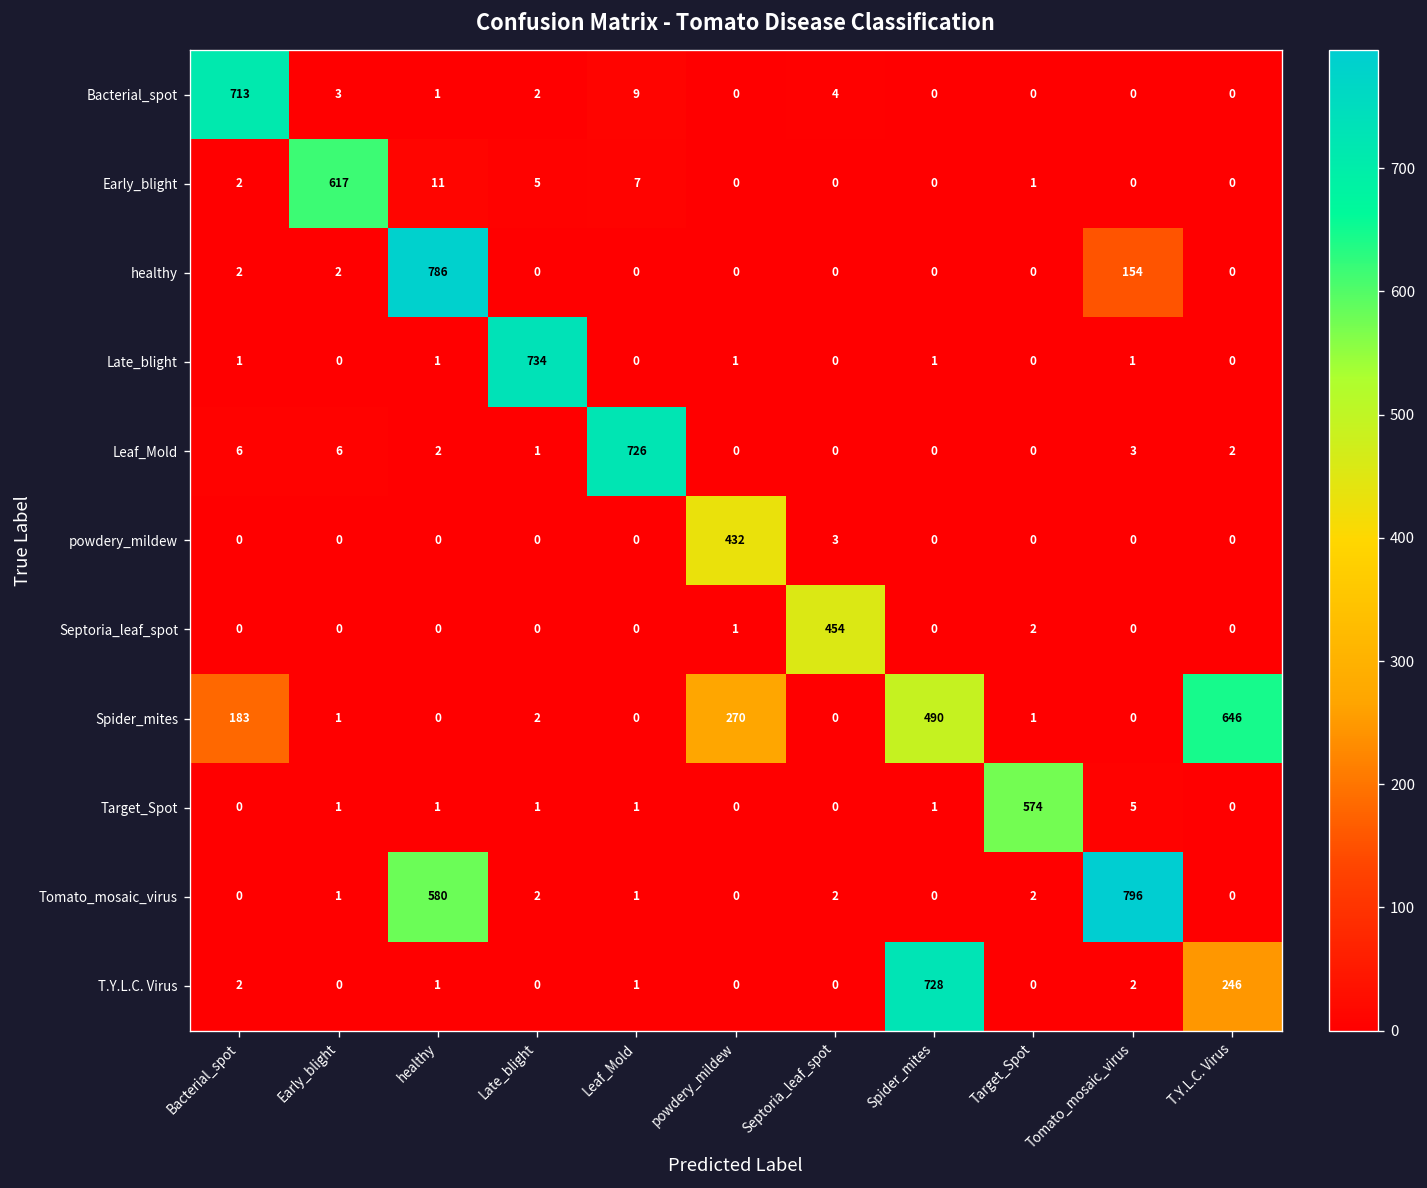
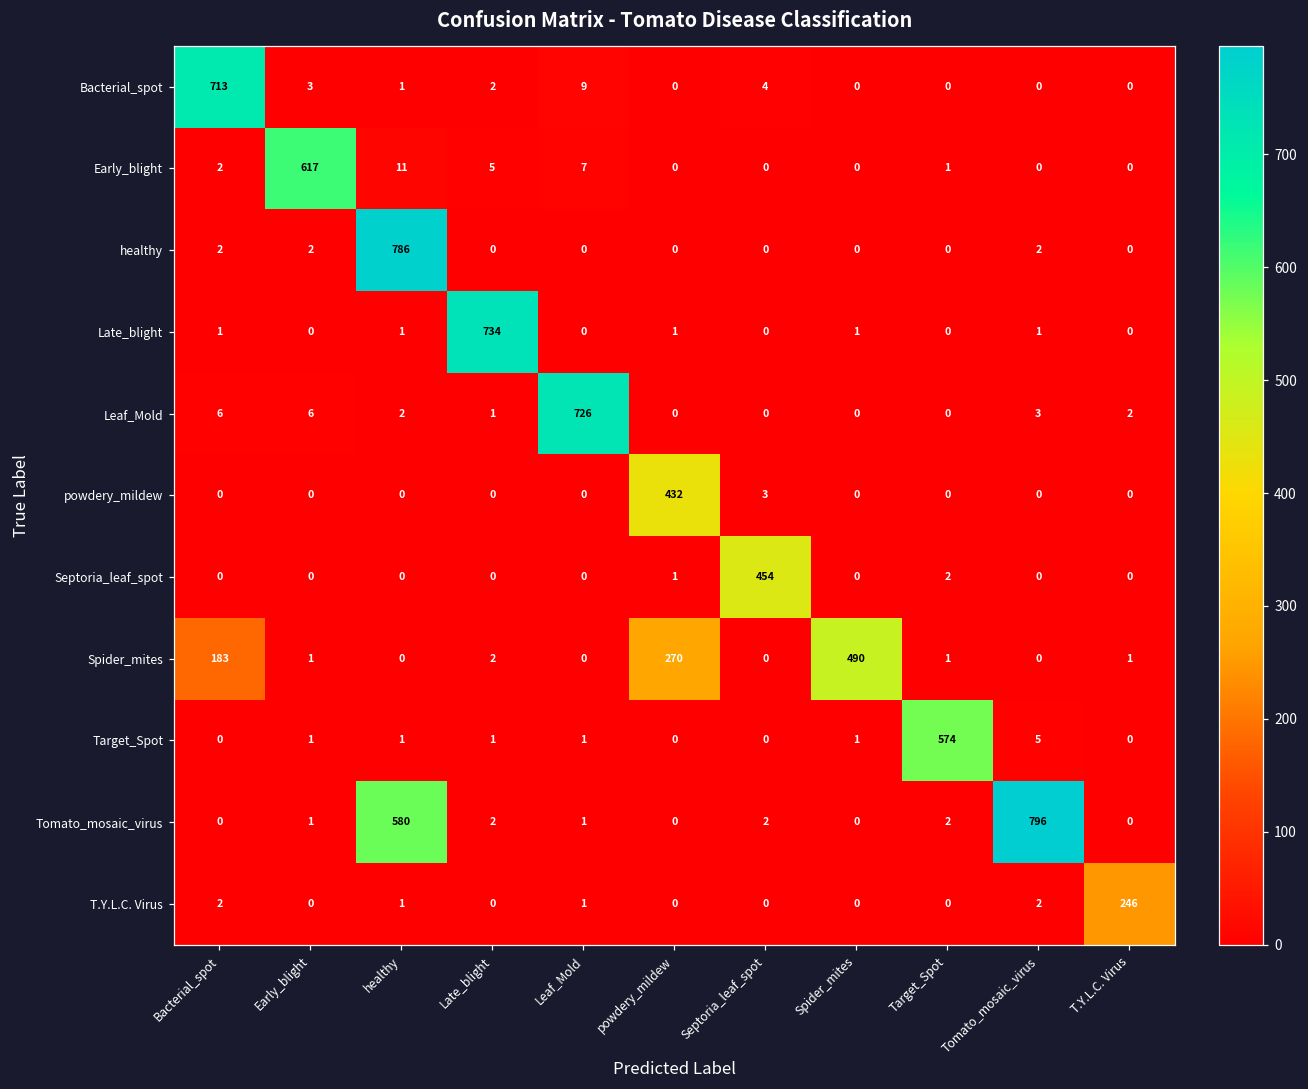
  {
    "Bacterial_spot": {
      "Bacterial_spot": 713,
      "Early_blight": 3,
      "healthy": 1,
      "Late_blight": 2,
      "Leaf_Mold": 9,
      "powdery_mildew": 0,
      "Septoria_leaf_spot": 4,
      "Spider_mites": 0,
      "Target_Spot": 0,
      "Tomato_mosaic_virus": 0,
      "T.Y.L.C. Virus": 0
    },
    "Early_blight": {
      "Bacterial_spot": 2,
      "Early_blight": 617,
      "healthy": 11,
      "Late_blight": 5,
      "Leaf_Mold": 7,
      "powdery_mildew": 0,
      "Septoria_leaf_spot": 0,
      "Spider_mites": 0,
      "Target_Spot": 1,
      "Tomato_mosaic_virus": 0,
      "T.Y.L.C. Virus": 0
    },
    "healthy": {
      "Bacterial_spot": 2,
      "Early_blight": 2,
      "healthy": 786,
      "Late_blight": 0,
      "Leaf_Mold": 0,
      "powdery_mildew": 0,
      "Septoria_leaf_spot": 0,
      "Spider_mites": 0,
      "Target_Spot": 0,
-     "Tomato_mosaic_virus": 154,
+     "Tomato_mosaic_virus": 2,
      "T.Y.L.C. Virus": 0
    },
    "Late_blight": {
      "Bacterial_spot": 1,
      "Early_blight": 0,
      "healthy": 1,
      "Late_blight": 734,
      "Leaf_Mold": 0,
      "powdery_mildew": 1,
      "Septoria_leaf_spot": 0,
      "Spider_mites": 1,
      "Target_Spot": 0,
      "Tomato_mosaic_virus": 1,
      "T.Y.L.C. Virus": 0
    },
    "Leaf_Mold": {
      "Bacterial_spot": 6,
      "Early_blight": 6,
      "healthy": 2,
      "Late_blight": 1,
      "Leaf_Mold": 726,
      "powdery_mildew": 0,
      "Septoria_leaf_spot": 0,
      "Spider_mites": 0,
      "Target_Spot": 0,
      "Tomato_mosaic_virus": 3,
      "T.Y.L.C. Virus": 2
    },
    "powdery_mildew": {
      "Bacterial_spot": 0,
      "Early_blight": 0,
      "healthy": 0,
      "Late_blight": 0,
      "Leaf_Mold": 0,
      "powdery_mildew": 432,
      "Septoria_leaf_spot": 3,
      "Spider_mites": 0,
      "Target_Spot": 0,
      "Tomato_mosaic_virus": 0,
      "T.Y.L.C. Virus": 0
    },
    "Septoria_leaf_spot": {
      "Bacterial_spot": 0,
      "Early_blight": 0,
      "healthy": 0,
      "Late_blight": 0,
      "Leaf_Mold": 0,
      "powdery_mildew": 1,
      "Septoria_leaf_spot": 454,
      "Spider_mites": 0,
      "Target_Spot": 2,
      "Tomato_mosaic_virus": 0,
      "T.Y.L.C. Virus": 0
    },
    "Spider_mites": {
      "Bacterial_spot": 183,
      "Early_blight": 1,
      "healthy": 0,
      "Late_blight": 2,
      "Leaf_Mold": 0,
      "powdery_mildew": 270,
      "Septoria_leaf_spot": 0,
      "Spider_mites": 490,
      "Target_Spot": 1,
      "Tomato_mosaic_virus": 0,
-     "T.Y.L.C. Virus": 646
+     "T.Y.L.C. Virus": 1
    },
    "Target_Spot": {
      "Bacterial_spot": 0,
      "Early_blight": 1,
      "healthy": 1,
      "Late_blight": 1,
      "Leaf_Mold": 1,
      "powdery_mildew": 0,
      "Septoria_leaf_spot": 0,
      "Spider_mites": 1,
      "Target_Spot": 574,
      "Tomato_mosaic_virus": 5,
      "T.Y.L.C. Virus": 0
    },
    "Tomato_mosaic_virus": {
      "Bacterial_spot": 0,
      "Early_blight": 1,
      "healthy": 580,
      "Late_blight": 2,
      "Leaf_Mold": 1,
      "powdery_mildew": 0,
      "Septoria_leaf_spot": 2,
      "Spider_mites": 0,
      "Target_Spot": 2,
      "Tomato_mosaic_virus": 796,
      "T.Y.L.C. Virus": 0
    },
    "T.Y.L.C. Virus": {
      "Bacterial_spot": 2,
      "Early_blight": 0,
      "healthy": 1,
      "Late_blight": 0,
      "Leaf_Mold": 1,
      "powdery_mildew": 0,
      "Septoria_leaf_spot": 0,
-     "Spider_mites": 728,
+     "Spider_mites": 0,
      "Target_Spot": 0,
      "Tomato_mosaic_virus": 2,
      "T.Y.L.C. Virus": 246
    }
  }
